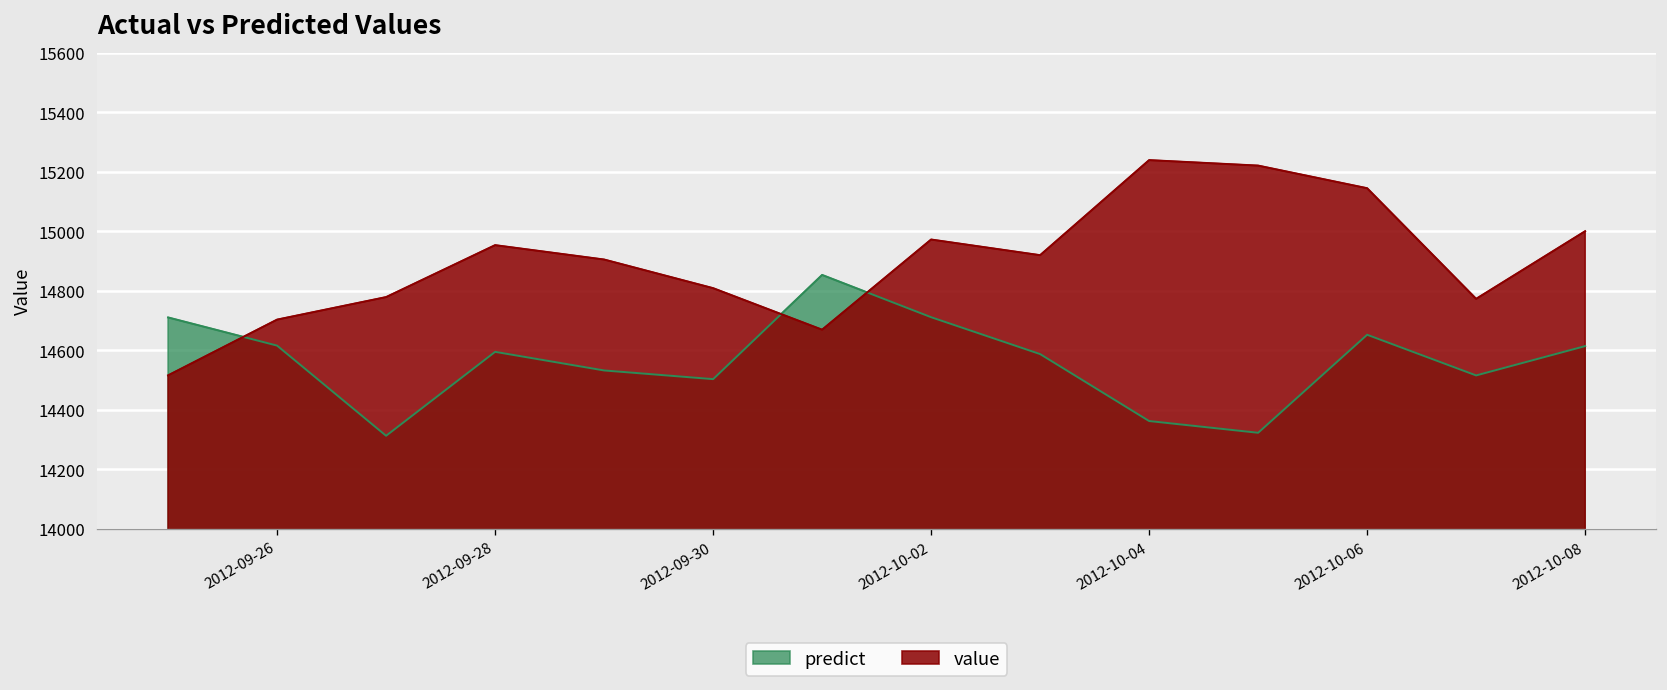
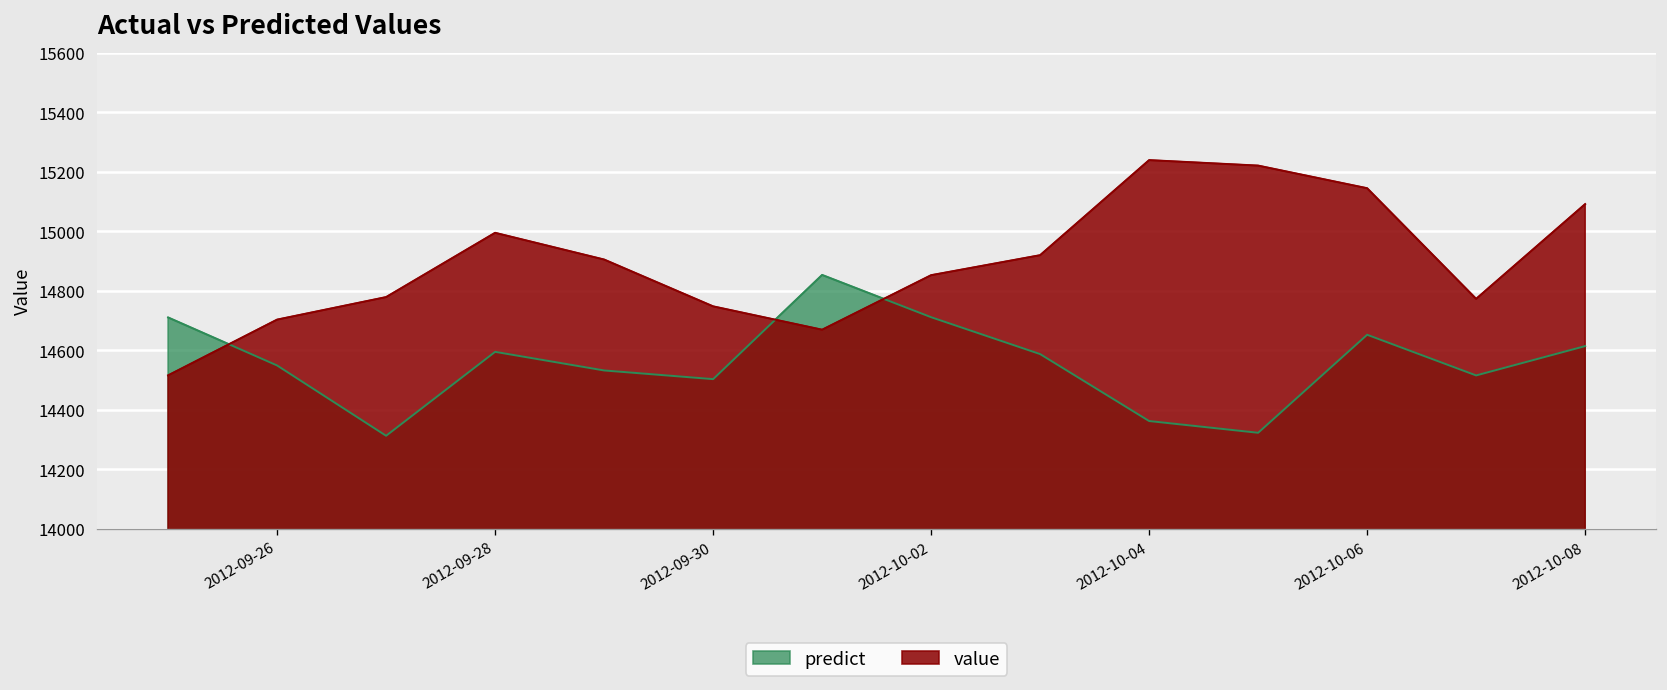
  {
    "predict": {
-     "2012-09-26": 14620,
+     "2012-09-26": 14550,
      "2012-09-28": 14600,
      "2012-09-30": 14500,
      "2012-10-02": 14710,
      "2012-10-04": 14360,
      "2012-10-06": 14650,
      "2012-10-08": 14610
    },
    "value": {
      "2012-09-26": 14700,
-     "2012-09-28": 14950,
-     "2012-09-30": 14810,
-     "2012-10-02": 14970,
+     "2012-09-28": 15000,
+     "2012-09-30": 14750,
+     "2012-10-02": 14850,
      "2012-10-04": 15240,
      "2012-10-06": 15150,
-     "2012-10-08": 15000
+     "2012-10-08": 15090
    }
  }
